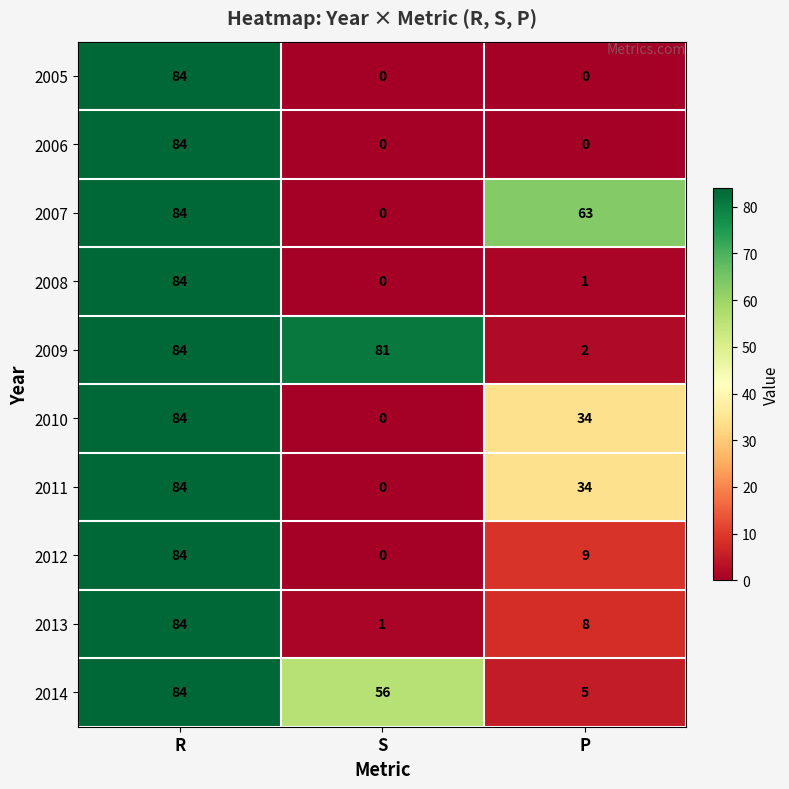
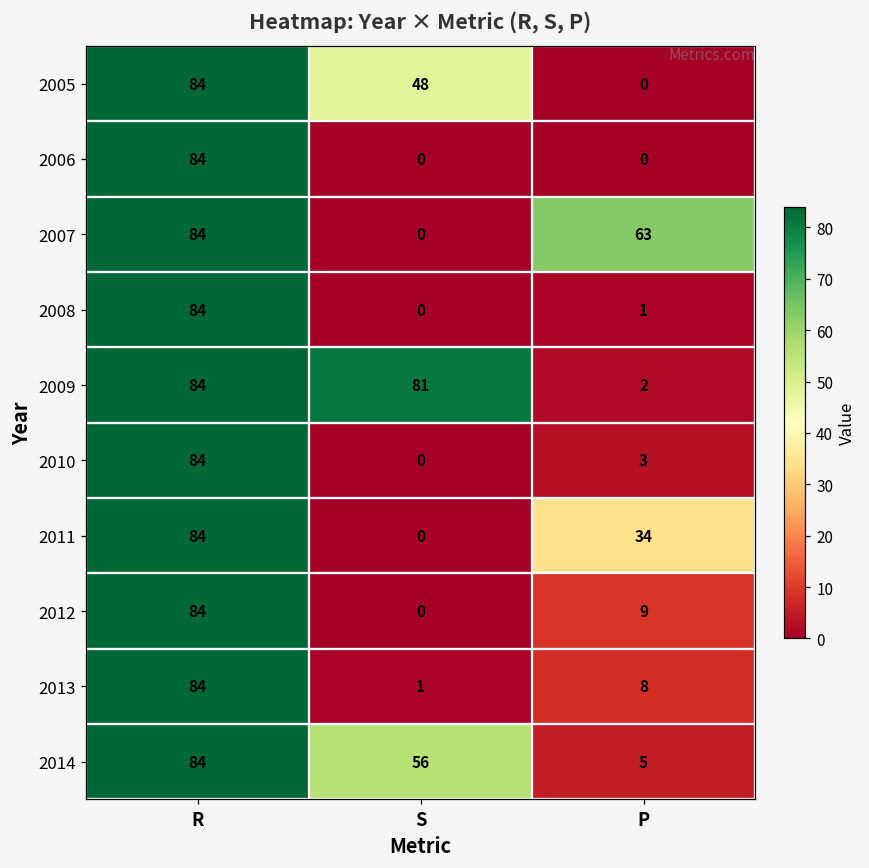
  {
    "2005": {
      "R": 84,
-     "S": 0
+     "S": 48
    },
    "2006": {
      "R": 84,
      "S": 0,
      "P": 0
    },
    "2007": {
      "R": 84,
      "S": 0,
      "P": 63
    },
    "2008": {
      "R": 84,
      "S": 0,
      "P": 1
    },
    "2009": {
      "R": 84,
      "S": 81,
      "P": 2
    },
    "2010": {
      "R": 84,
      "S": 0,
-     "P": 34
+     "P": 3
    },
    "2011": {
      "R": 84,
      "S": 0,
      "P": 34
    },
    "2012": {
      "R": 84,
      "S": 0,
      "P": 9
    },
    "2013": {
      "R": 84,
      "S": 1,
      "P": 8
    },
    "2014": {
      "R": 84,
      "S": 56,
      "P": 5
    }
  }
